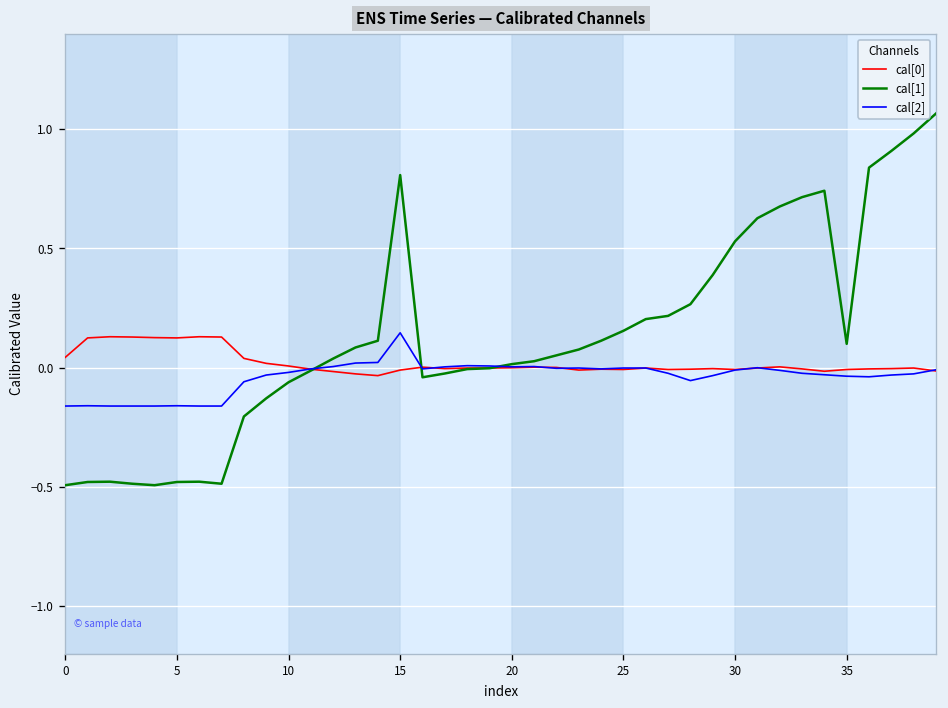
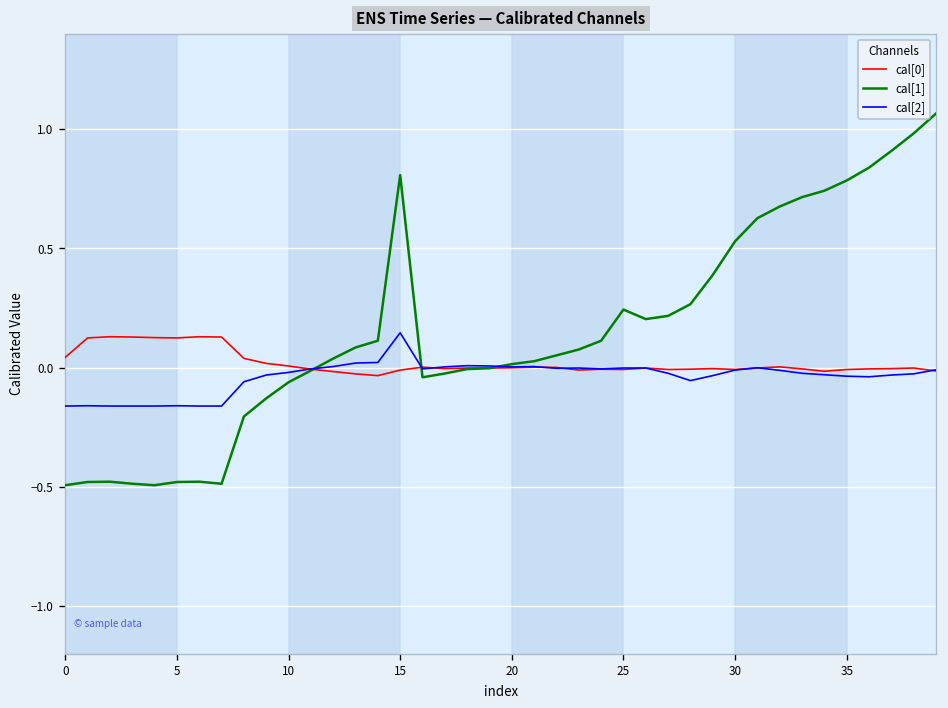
  {
    "cal[0]": {
      "0": 0.04,
      "5": 0.12,
      "10": 0.01,
      "15": -0.01,
      "35": -0.01
    },
    "cal[1]": {
      "0": -0.49,
      "5": -0.48,
      "10": -0.06,
      "15": 0.81,
-     "25": 0.15,
+     "25": 0.24,
      "30": 0.53,
-     "35": 0.10
+     "35": 0.79
    },
    "cal[2]": {
      "0": -0.16,
      "5": -0.16,
      "10": -0.02,
      "15": 0.15,
      "35": -0.04
    }
  }
